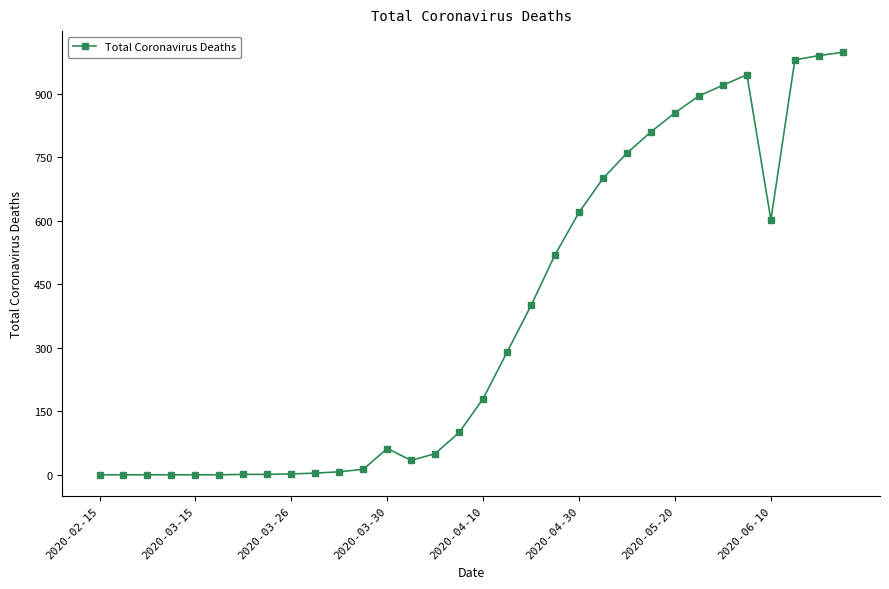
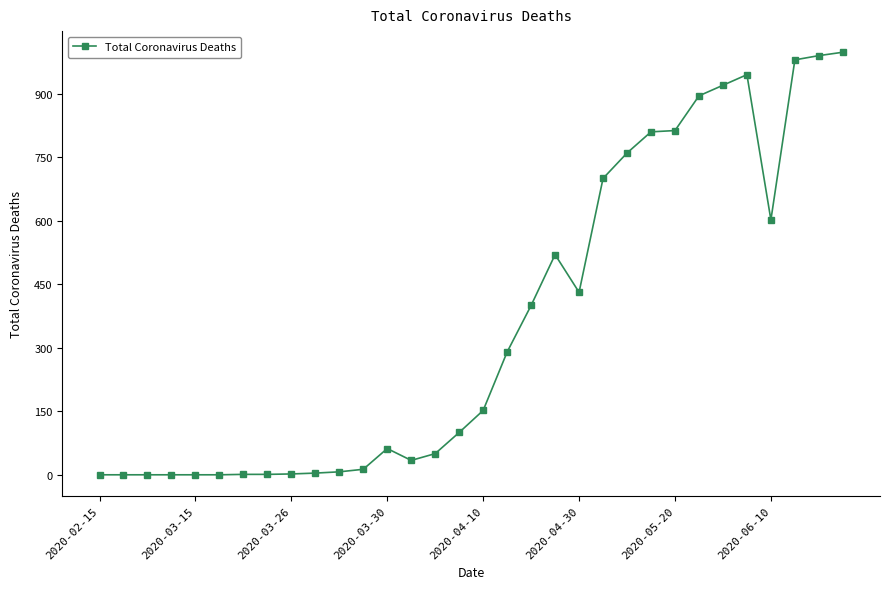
  {
    "2020-02-15": 0,
    "2020-03-15": 0,
    "2020-03-26": 0,
    "2020-03-30": 60,
-   "2020-04-10": 180,
-   "2020-04-30": 620,
-   "2020-05-20": 860,
+   "2020-04-10": 150,
+   "2020-04-30": 430,
+   "2020-05-20": 810,
    "2020-06-10": 600
  }
